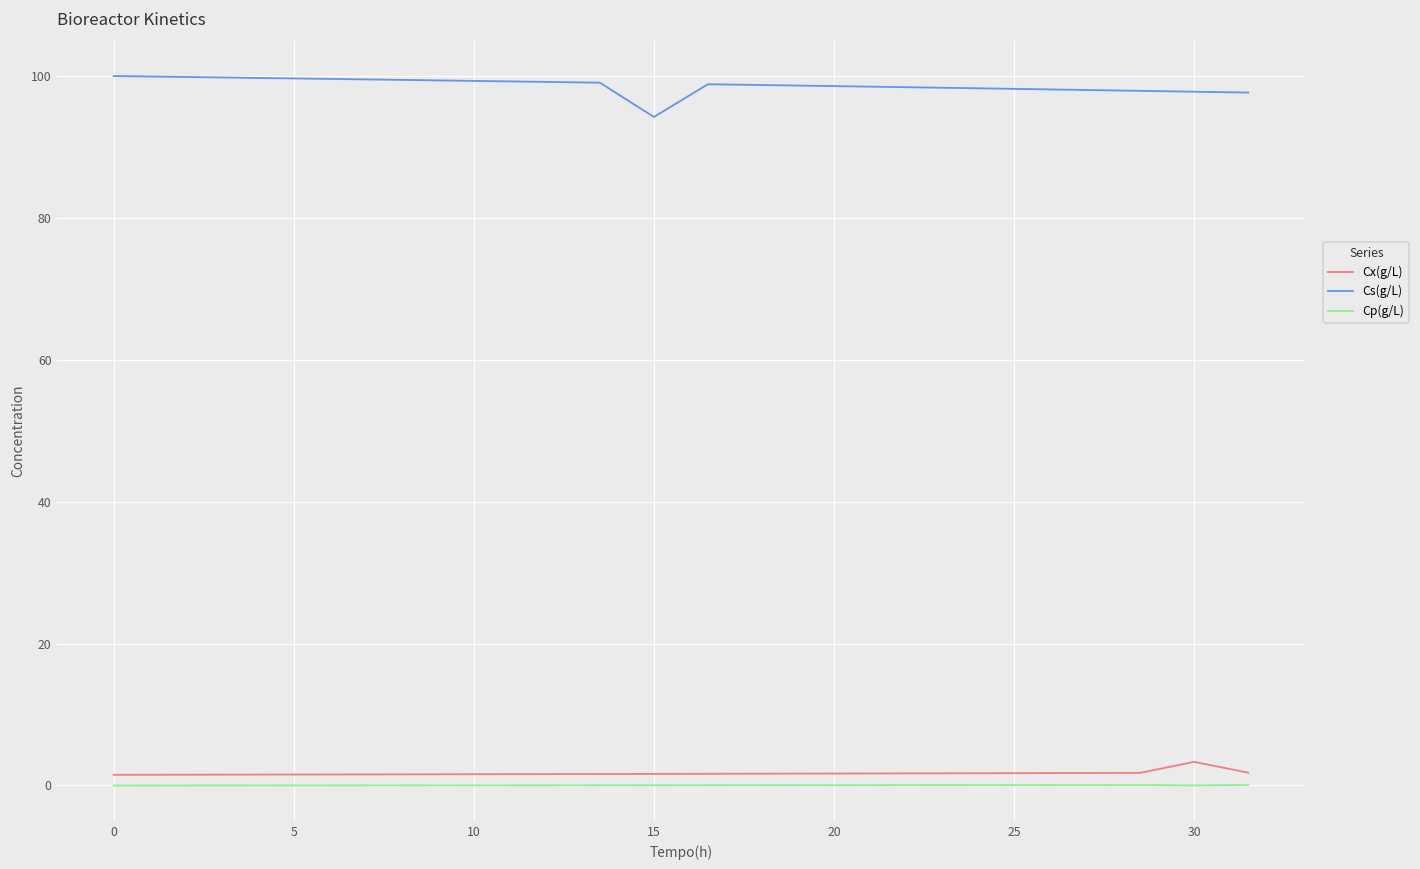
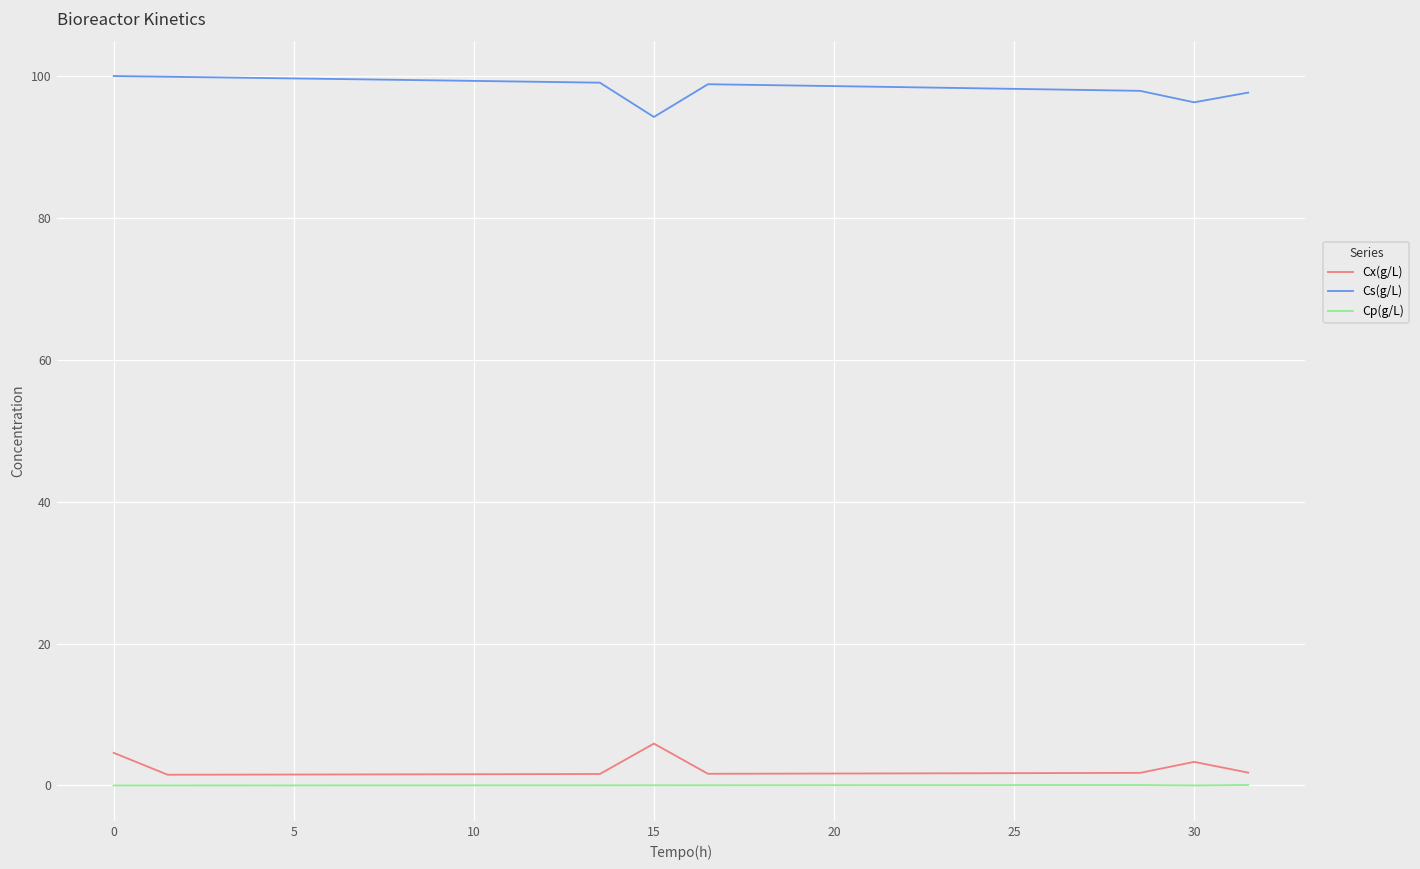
  {
    "Cx(g/L)": {
-     "0": 2,
-     "15": 2,
+     "0": 5,
+     "15": 6,
      "30": 3
    },
    "Cs(g/L)": {
      "0": 100,
      "15": 94,
-     "30": 98
+     "30": 96
    },
    "Cp(g/L)": {
      "0": 0,
      "15": 0,
      "30": 0
    }
  }
